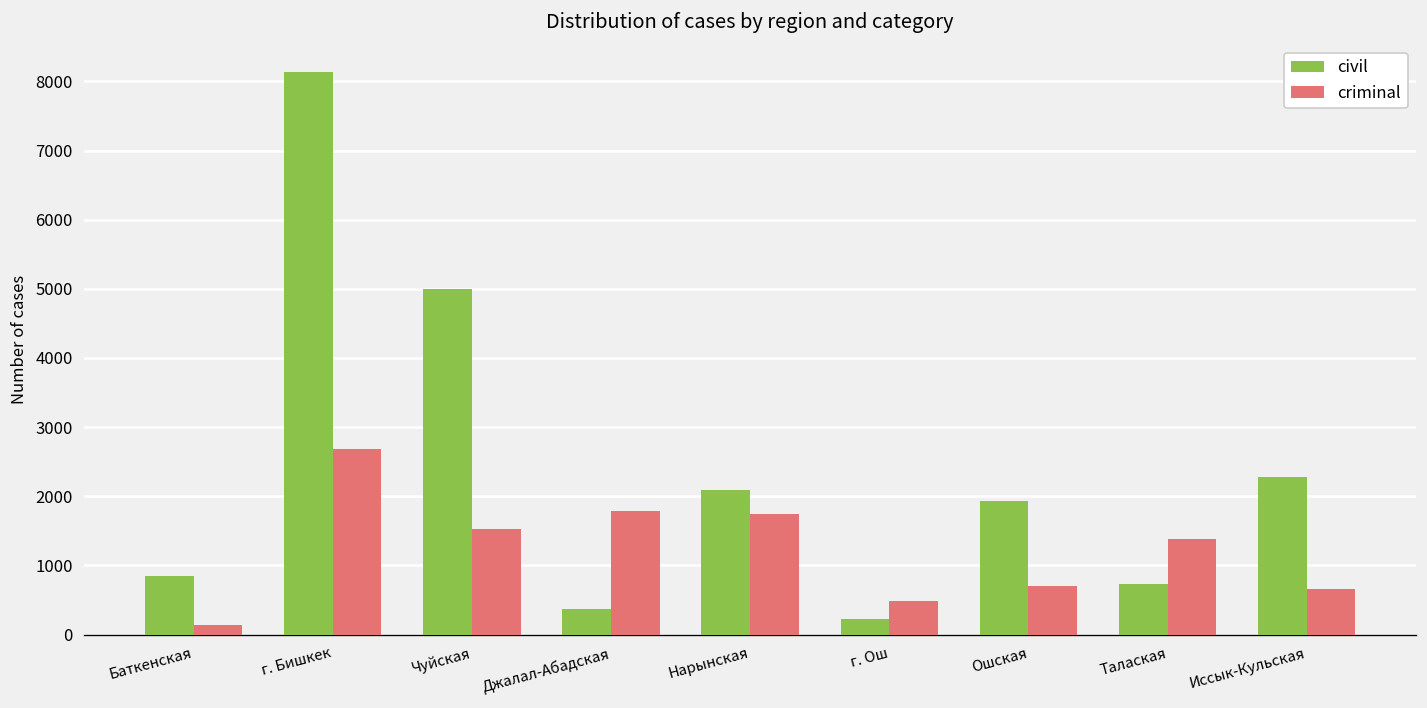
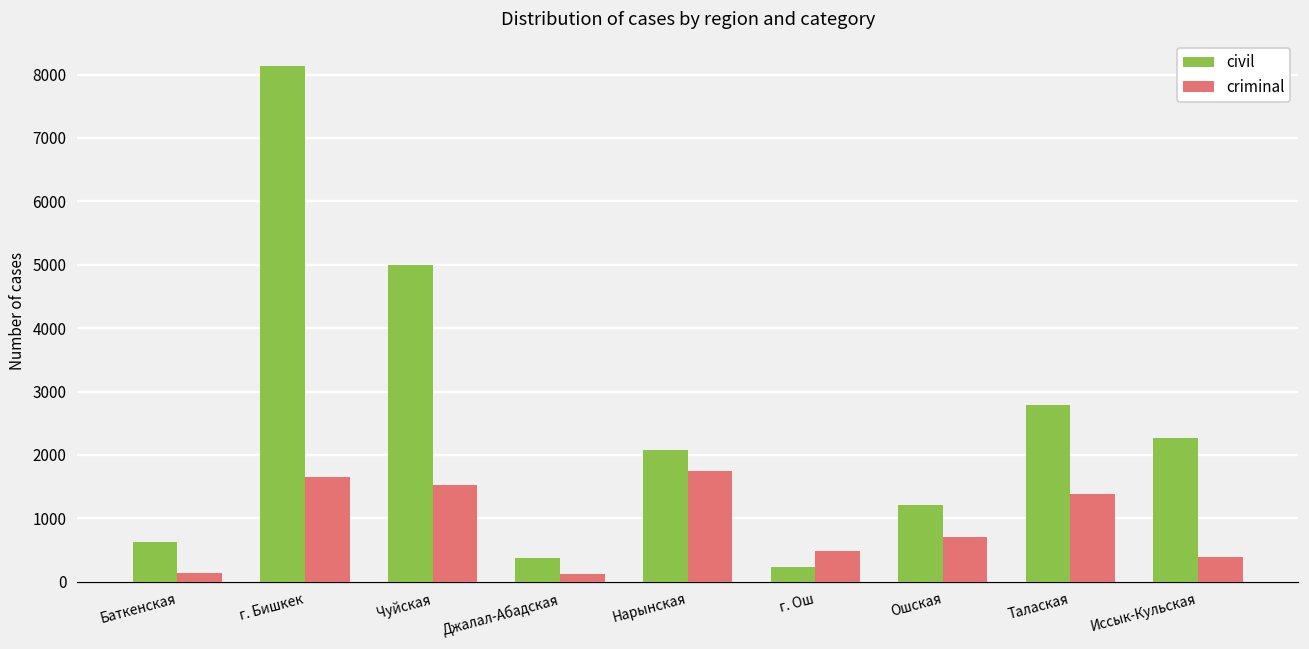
  {
    "civil": {
-     "Баткенская": 800,
+     "Баткенская": 600,
      "г. Бишкек": 8100,
      "Чуйская": 5000,
      "Джалал-Абадская": 400,
      "Нарынская": 2100,
      "г. Ош": 200,
-     "Ошская": 1900,
-     "Талаская": 700,
+     "Ошская": 1200,
+     "Талаская": 2800,
      "Иссык-Кульская": 2300
    },
    "criminal": {
      "Баткенская": 100,
-     "г. Бишкек": 2700,
+     "г. Бишкек": 1700,
      "Чуйская": 1500,
-     "Джалал-Абадская": 1800,
+     "Джалал-Абадская": 100,
      "Нарынская": 1700,
      "г. Ош": 500,
      "Ошская": 700,
      "Талаская": 1400,
-     "Иссык-Кульская": 700
+     "Иссык-Кульская": 400
    }
  }
